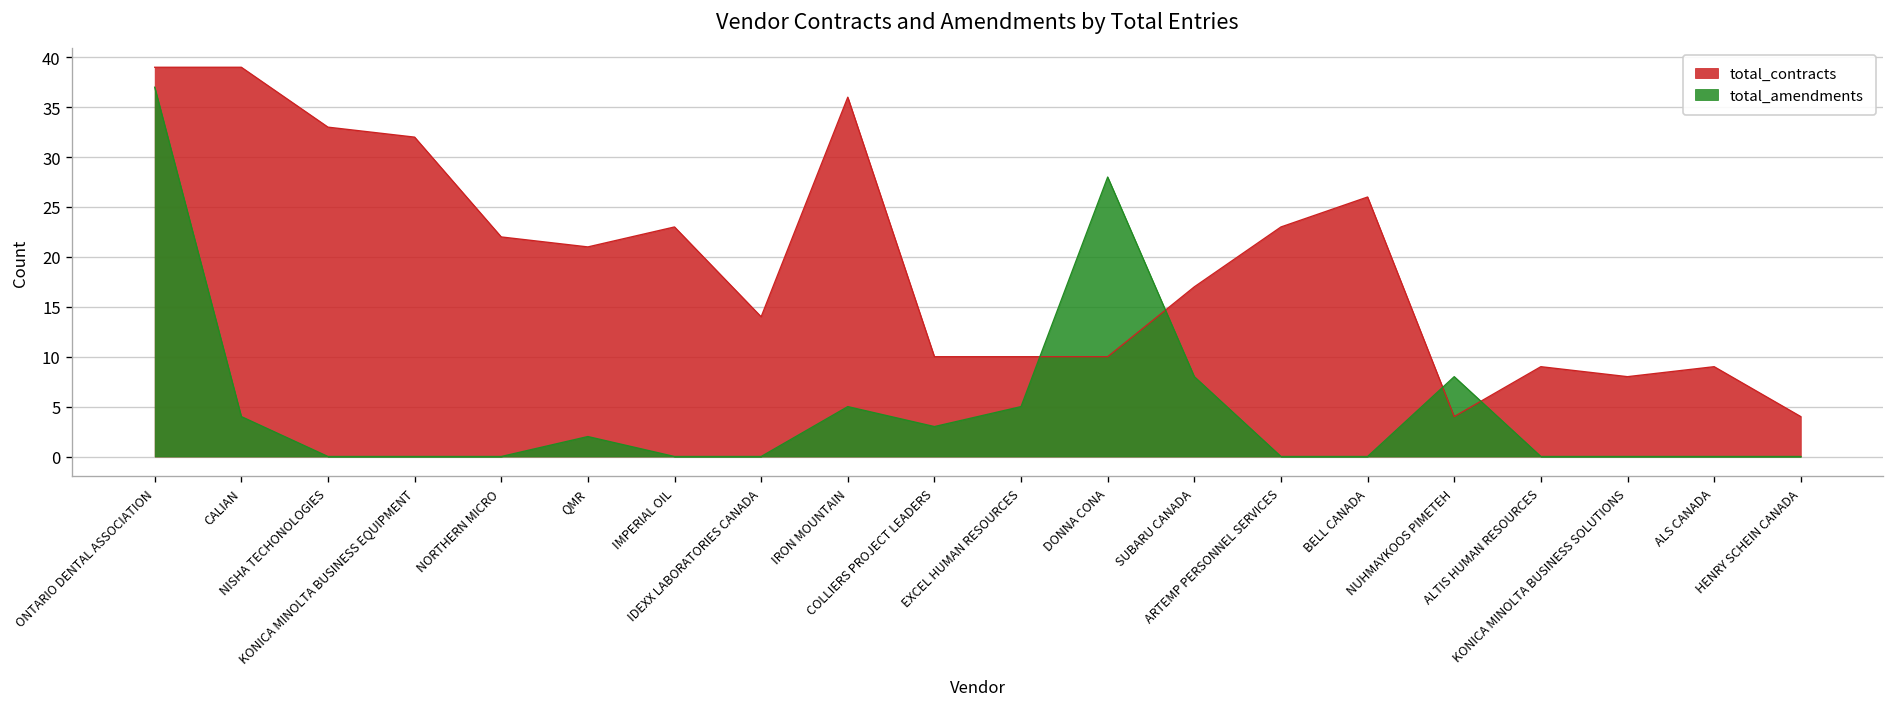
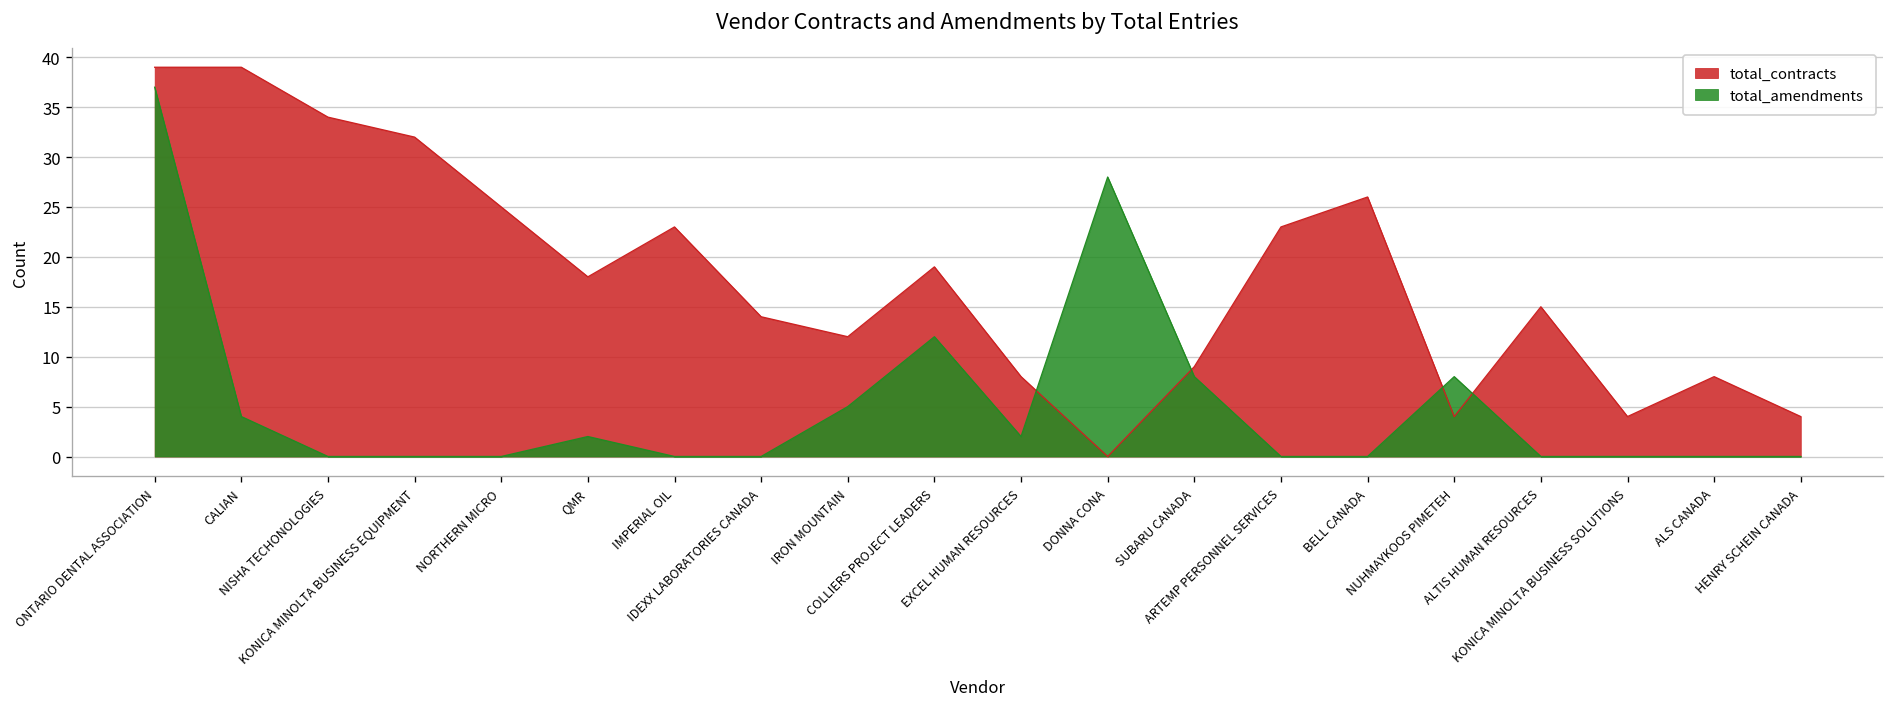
  {
    "total_contracts": {
      "ONTARIO DENTAL ASSOCIATION": 39,
      "CALIAN": 39,
-     "NISHA TECHONOLOGIES": 33,
+     "NISHA TECHONOLOGIES": 34,
      "KONICA MINOLTA BUSINESS EQUIPMENT": 32,
-     "NORTHERN MICRO": 22,
-     "QMR": 21,
+     "NORTHERN MICRO": 25,
+     "QMR": 18,
      "IMPERIAL OIL": 23,
      "IDEXX LABORATORIES CANADA": 14,
-     "IRON MOUNTAIN": 36,
-     "COLLIERS PROJECT LEADERS": 10,
-     "EXCEL HUMAN RESOURCES": 10,
-     "DONNA CONA": 10,
-     "SUBARU CANADA": 17,
+     "IRON MOUNTAIN": 12,
+     "COLLIERS PROJECT LEADERS": 19,
+     "EXCEL HUMAN RESOURCES": 8,
+     "DONNA CONA": 0,
+     "SUBARU CANADA": 9,
      "ARTEMP PERSONNEL SERVICES": 23,
      "BELL CANADA": 26,
      "NUHMAYKOOS PIMETEH": 4,
-     "ALTIS HUMAN RESOURCES": 9,
-     "KONICA MINOLTA BUSINESS SOLUTIONS": 8,
-     "ALS CANADA": 9,
+     "ALTIS HUMAN RESOURCES": 15,
+     "KONICA MINOLTA BUSINESS SOLUTIONS": 4,
+     "ALS CANADA": 8,
      "HENRY SCHEIN CANADA": 4
    },
    "total_amendments": {
      "ONTARIO DENTAL ASSOCIATION": 37,
      "CALIAN": 4,
      "NISHA TECHONOLOGIES": 0,
      "KONICA MINOLTA BUSINESS EQUIPMENT": 0,
      "NORTHERN MICRO": 0,
      "QMR": 2,
      "IMPERIAL OIL": 0,
      "IDEXX LABORATORIES CANADA": 0,
      "IRON MOUNTAIN": 5,
-     "COLLIERS PROJECT LEADERS": 3,
-     "EXCEL HUMAN RESOURCES": 5,
+     "COLLIERS PROJECT LEADERS": 12,
+     "EXCEL HUMAN RESOURCES": 2,
      "DONNA CONA": 28,
      "SUBARU CANADA": 8,
      "ARTEMP PERSONNEL SERVICES": 0,
      "BELL CANADA": 0,
      "NUHMAYKOOS PIMETEH": 8,
      "ALTIS HUMAN RESOURCES": 0,
      "KONICA MINOLTA BUSINESS SOLUTIONS": 0,
      "ALS CANADA": 0,
      "HENRY SCHEIN CANADA": 0
    }
  }
